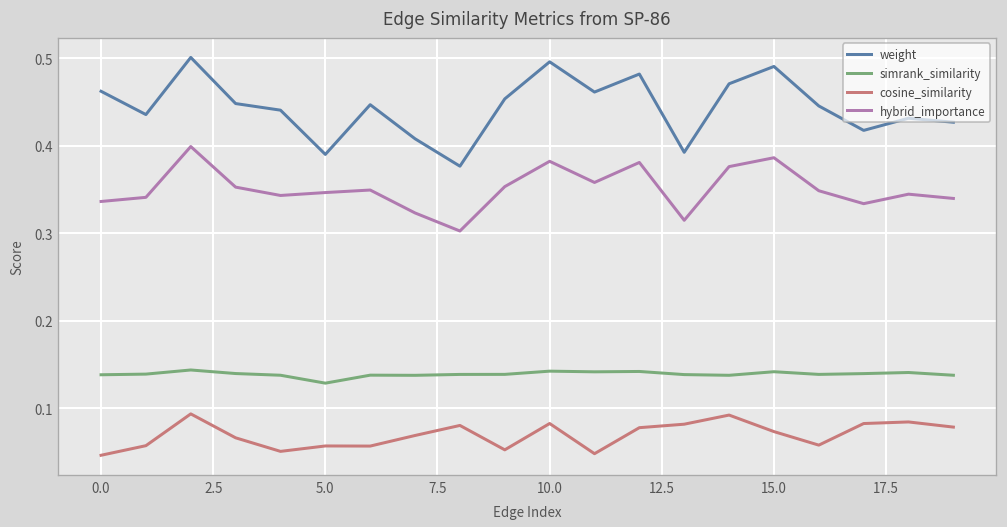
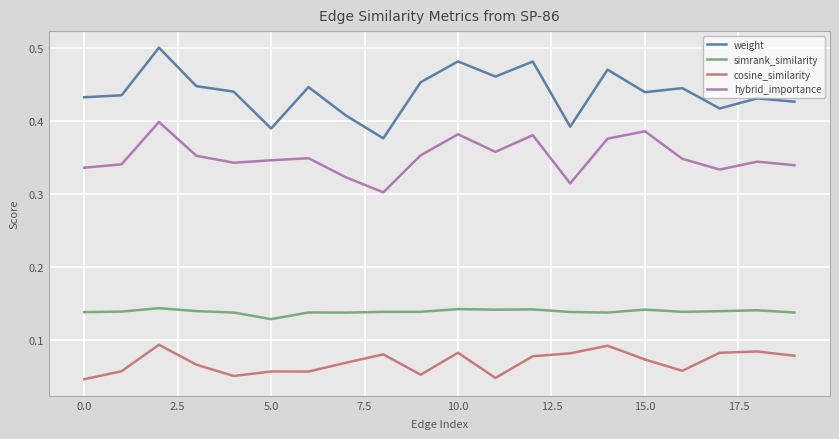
  {
    "weight": {
-     "0.0": 0.46,
+     "0.0": 0.43,
      "5.0": 0.39,
-     "10.0": 0.50,
-     "15.0": 0.49
+     "10.0": 0.48,
+     "15.0": 0.44
    },
    "simrank_similarity": {
      "0.0": 0.14,
      "5.0": 0.13,
      "10.0": 0.14,
      "15.0": 0.14
    }
  }
